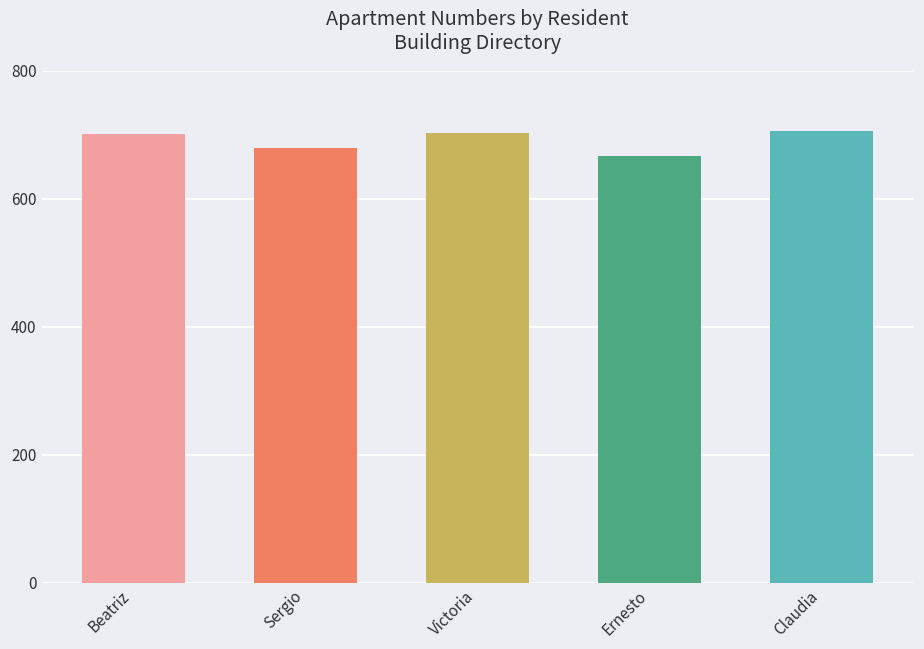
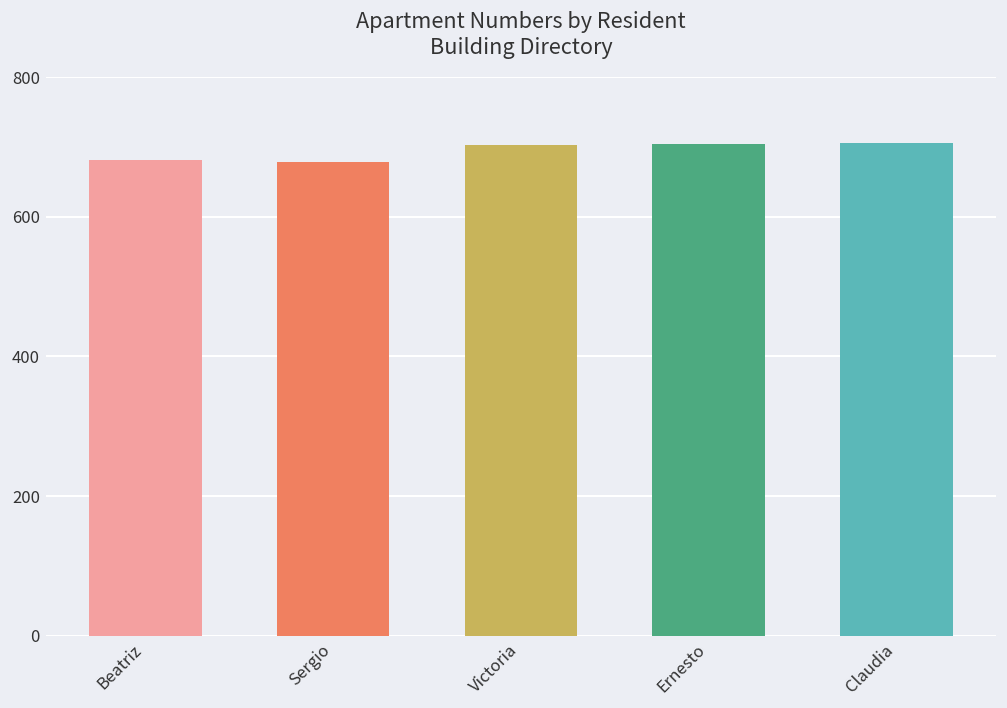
  {
-   "Beatriz": 700,
+   "Beatriz": 680,
    "Sergio": 680,
    "Victoria": 700,
-   "Ernesto": 670,
+   "Ernesto": 700,
    "Claudia": 710
  }
